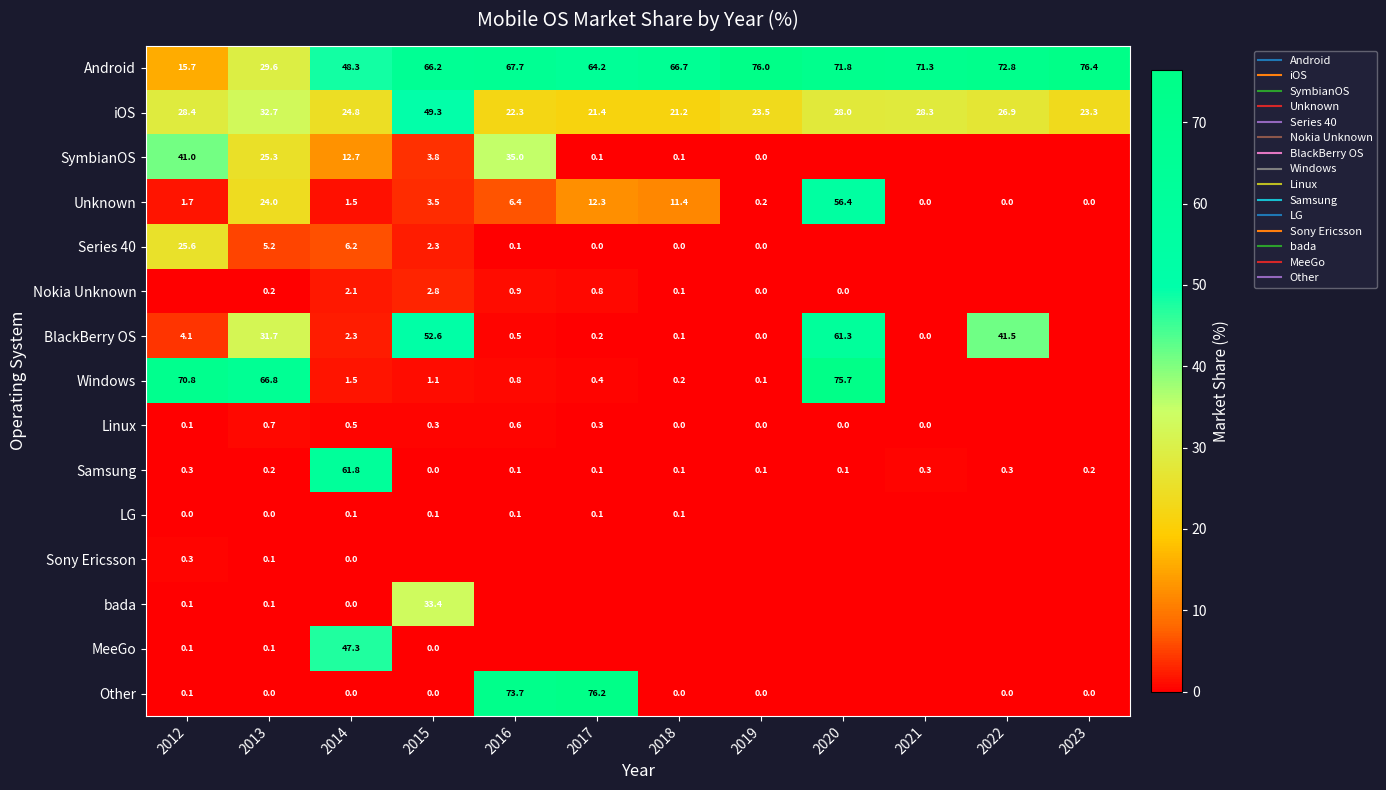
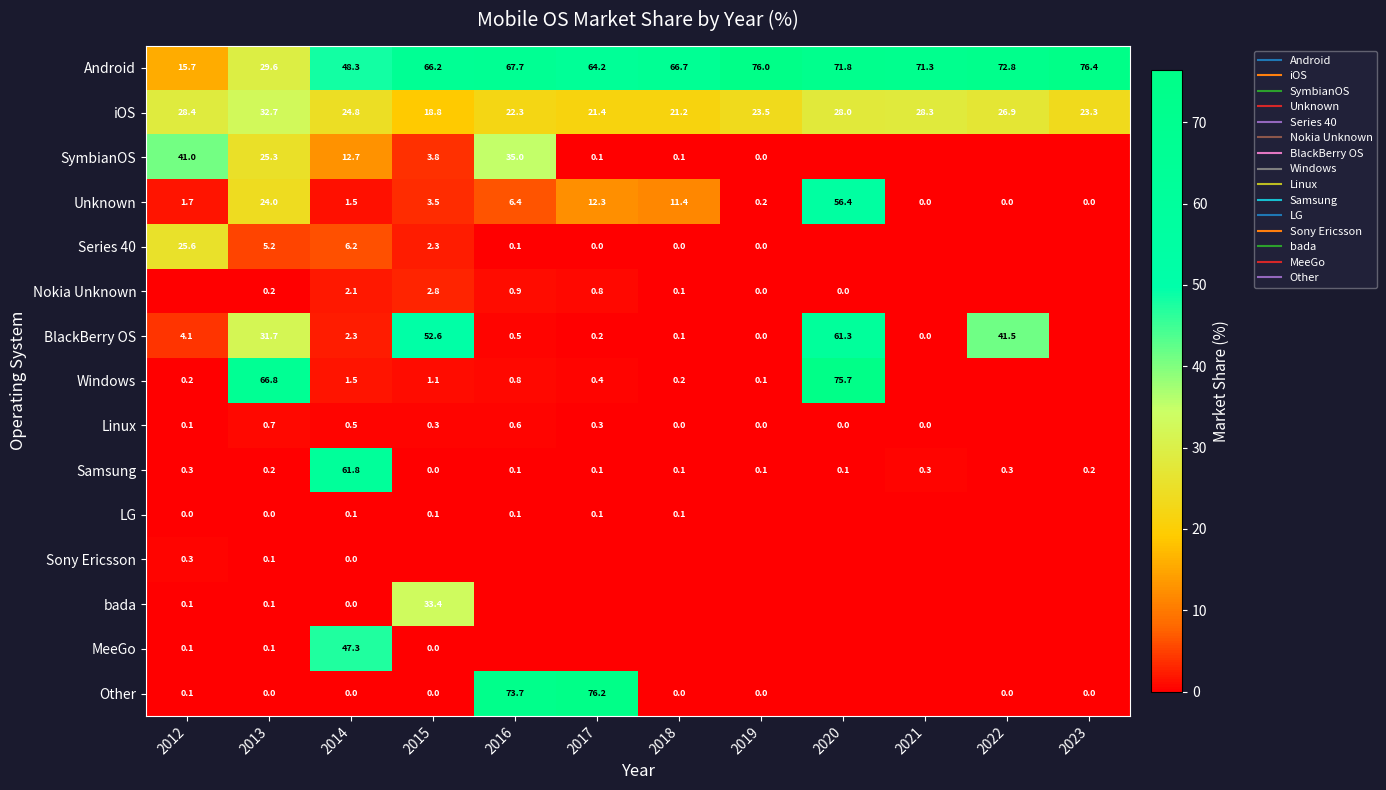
  {
    "Android": {
      "2012": 15.7,
      "2013": 29.6,
      "2014": 48.3,
      "2015": 66.2,
      "2016": 67.7,
      "2017": 64.2,
      "2018": 66.7,
      "2019": 76.0,
      "2020": 71.8,
      "2021": 71.3,
      "2022": 72.8,
      "2023": 76.4
    },
    "iOS": {
      "2012": 28.4,
      "2013": 32.7,
      "2014": 24.8,
-     "2015": 49.3,
+     "2015": 18.8,
      "2016": 22.3,
      "2017": 21.4,
      "2018": 21.2,
      "2019": 23.5,
      "2020": 28.0,
      "2021": 28.3,
      "2022": 26.9,
      "2023": 23.3
    },
    "SymbianOS": {
      "2012": 41.0,
      "2013": 25.3,
      "2014": 12.7,
      "2015": 3.8,
      "2016": 35.0,
      "2017": 0.1,
      "2018": 0.1,
      "2019": 0.0
    },
    "Unknown": {
      "2012": 1.7,
      "2013": 24.0,
      "2014": 1.5,
      "2015": 3.5,
      "2016": 6.4,
      "2017": 12.3,
      "2018": 11.4,
      "2019": 0.2,
      "2020": 56.4,
      "2021": 0.0,
      "2022": 0.0,
      "2023": 0.0
    },
    "Series 40": {
      "2012": 25.6,
      "2013": 5.2,
      "2014": 6.2,
      "2015": 2.3,
      "2016": 0.1,
      "2017": 0.0,
      "2018": 0.0,
      "2019": 0.0
    },
    "Nokia Unknown": {
      "2013": 0.2,
      "2014": 2.1,
      "2015": 2.8,
      "2016": 0.9,
      "2017": 0.8,
      "2018": 0.1,
      "2019": 0.0,
      "2020": 0.0
    },
    "BlackBerry OS": {
      "2012": 4.1,
      "2013": 31.7,
      "2014": 2.3,
      "2015": 52.6,
      "2016": 0.5,
      "2017": 0.2,
      "2018": 0.1,
      "2019": 0.0,
      "2020": 61.3,
      "2021": 0.0,
      "2022": 41.5
    },
    "Windows": {
-     "2012": 70.8,
+     "2012": 0.2,
      "2013": 66.8,
      "2014": 1.5,
      "2015": 1.1,
      "2016": 0.8,
      "2017": 0.4,
      "2018": 0.2,
      "2019": 0.1,
      "2020": 75.7
    },
    "Linux": {
      "2012": 0.1,
      "2013": 0.7,
      "2014": 0.5,
      "2015": 0.3,
      "2016": 0.6,
      "2017": 0.3,
      "2018": 0.0,
      "2019": 0.0,
      "2020": 0.0,
      "2021": 0.0
    },
    "Samsung": {
      "2012": 0.3,
      "2013": 0.2,
      "2014": 61.8,
      "2015": 0.0,
      "2016": 0.1,
      "2017": 0.1,
      "2018": 0.1,
      "2019": 0.1,
      "2020": 0.1,
      "2021": 0.3,
      "2022": 0.3,
      "2023": 0.2
    },
    "LG": {
      "2012": 0.0,
      "2013": 0.0,
      "2014": 0.1,
      "2015": 0.1,
      "2016": 0.1,
      "2017": 0.1,
      "2018": 0.1
    },
    "Sony Ericsson": {
      "2012": 0.3,
      "2013": 0.1,
      "2014": 0.0
    },
    "bada": {
      "2012": 0.1,
      "2013": 0.1,
      "2014": 0.0,
      "2015": 33.4
    },
    "MeeGo": {
      "2012": 0.1,
      "2013": 0.1,
      "2014": 47.3,
      "2015": 0.0
    },
    "Other": {
      "2012": 0.1,
      "2013": 0.0,
      "2014": 0.0,
      "2015": 0.0,
      "2016": 73.7,
      "2017": 76.2,
      "2018": 0.0,
      "2019": 0.0,
      "2022": 0.0,
      "2023": 0.0
    }
  }
